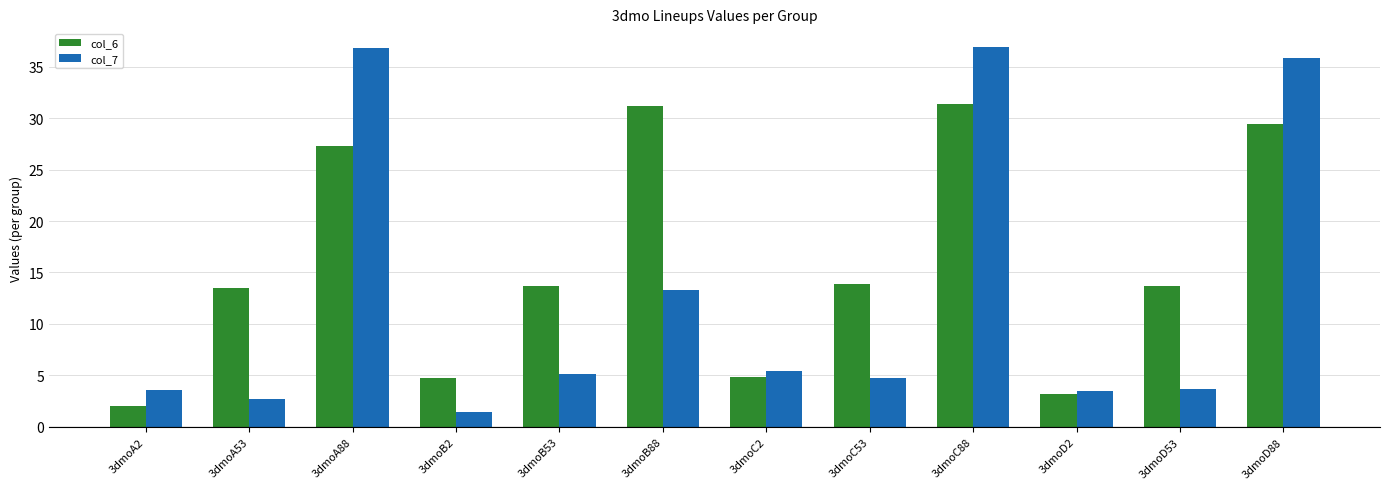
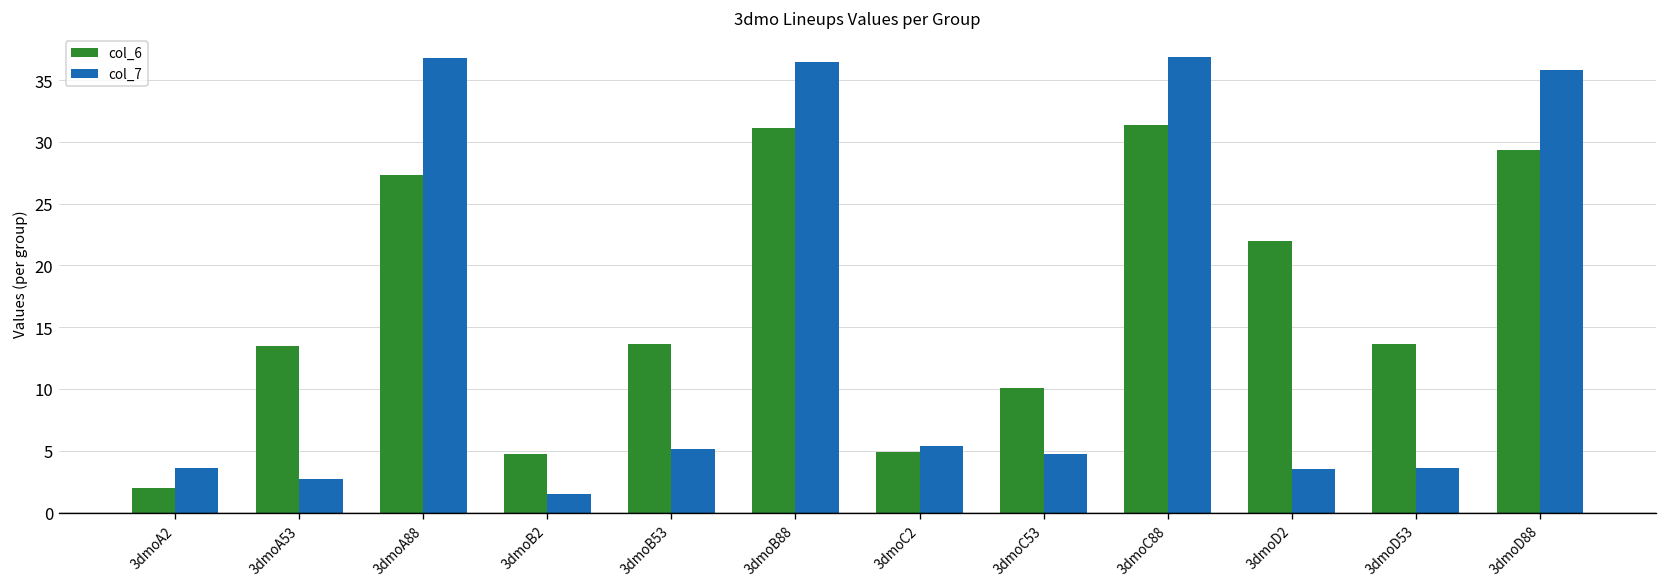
  {
    "col_6": {
      "3dmoA2": 2.0,
      "3dmoA53": 13.5,
      "3dmoA88": 27.3,
      "3dmoB2": 4.7,
      "3dmoB53": 13.7,
      "3dmoB88": 31.2,
      "3dmoC2": 4.9,
-     "3dmoC53": 13.9,
+     "3dmoC53": 10.1,
      "3dmoC88": 31.4,
-     "3dmoD2": 3.2,
+     "3dmoD2": 22.0,
      "3dmoD53": 13.7,
      "3dmoD88": 29.4
    },
    "col_7": {
      "3dmoA2": 3.6,
      "3dmoA53": 2.7,
      "3dmoA88": 36.8,
      "3dmoB2": 1.5,
      "3dmoB53": 5.2,
-     "3dmoB88": 13.3,
+     "3dmoB88": 36.4,
      "3dmoC2": 5.4,
      "3dmoC53": 4.8,
      "3dmoC88": 36.9,
      "3dmoD2": 3.5,
      "3dmoD53": 3.6,
      "3dmoD88": 35.8
    }
  }
